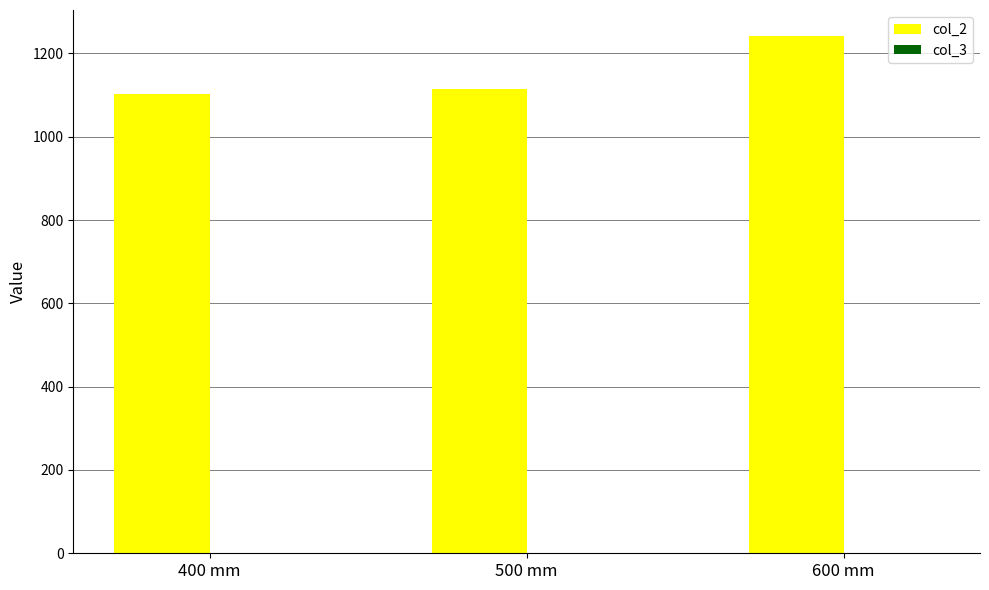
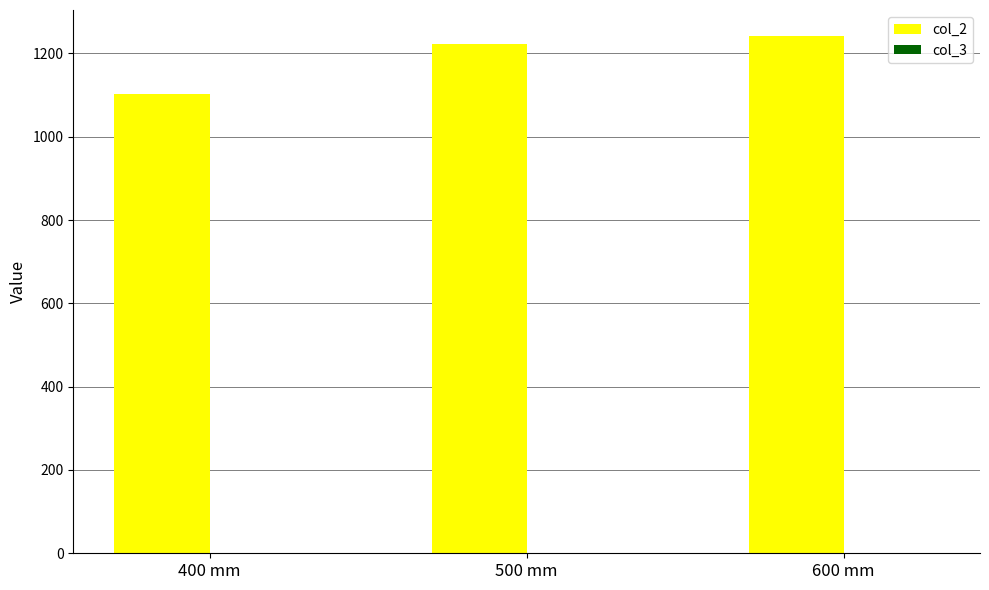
  {
    "col_2": {
      "400 mm": 1100,
-     "500 mm": 1120,
+     "500 mm": 1220,
      "600 mm": 1240
    }
  }
